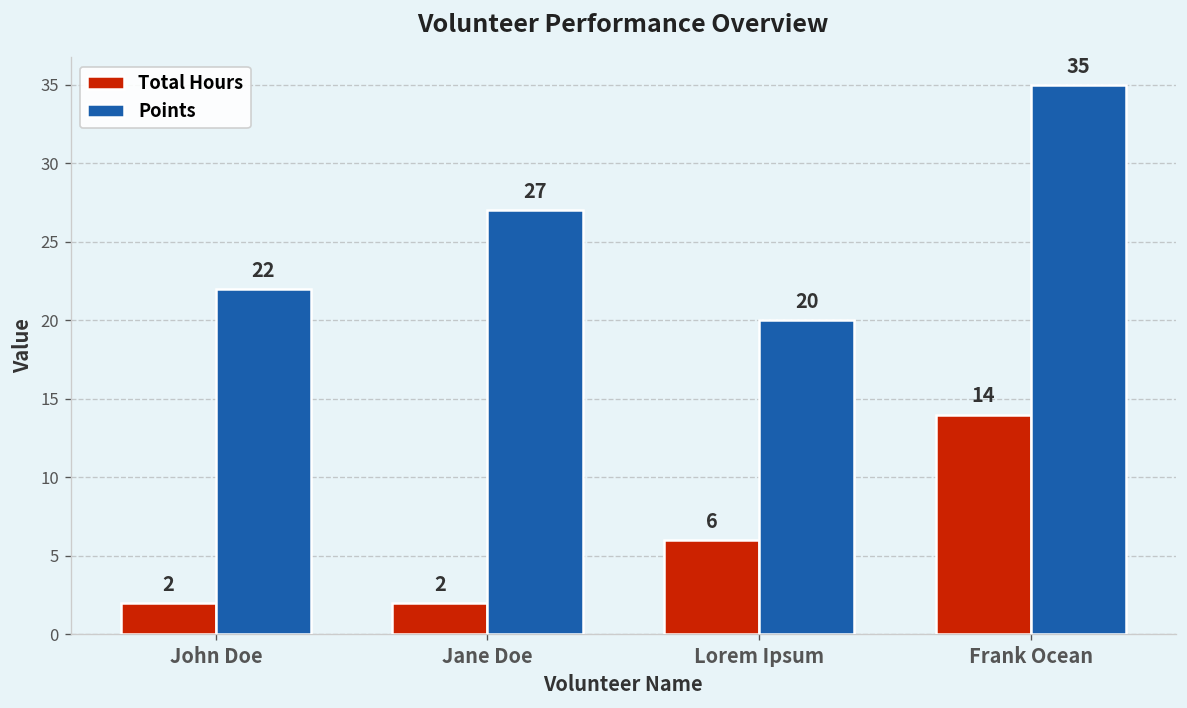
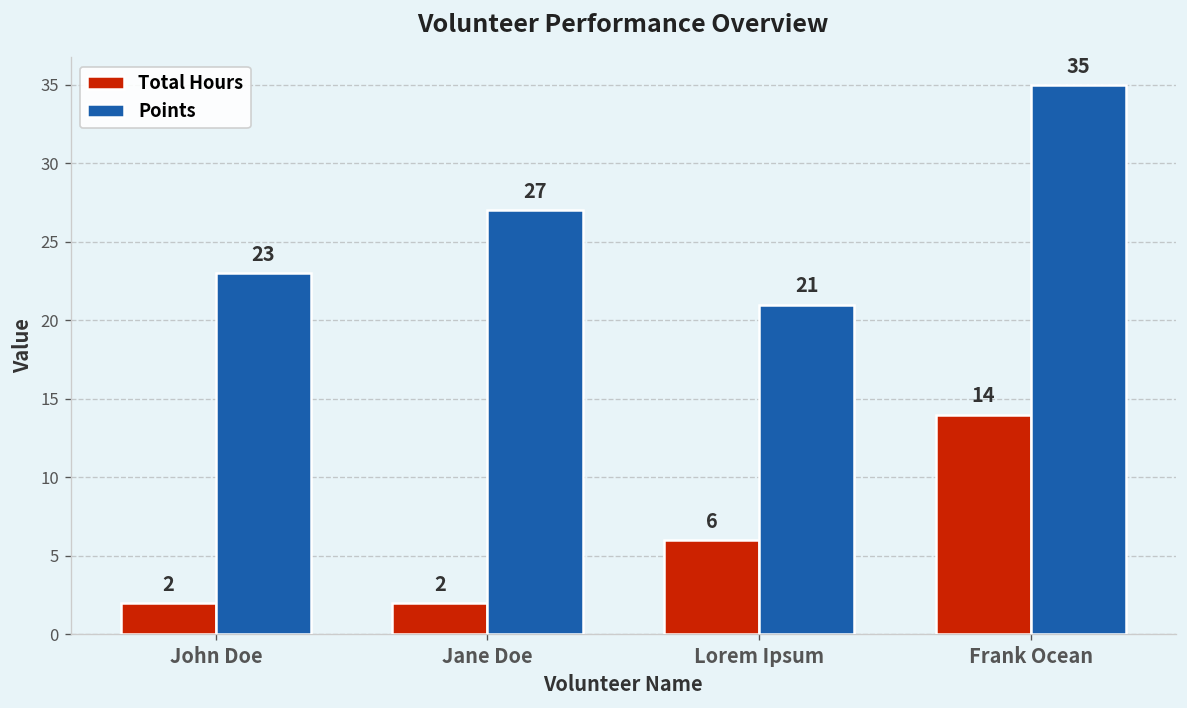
  {
    "Total Hours": {
      "John Doe": 2,
      "Jane Doe": 2,
      "Lorem Ipsum": 6,
      "Frank Ocean": 14
    },
    "Points": {
-     "John Doe": 22,
+     "John Doe": 23,
      "Jane Doe": 27,
-     "Lorem Ipsum": 20,
+     "Lorem Ipsum": 21,
      "Frank Ocean": 35
    }
  }
